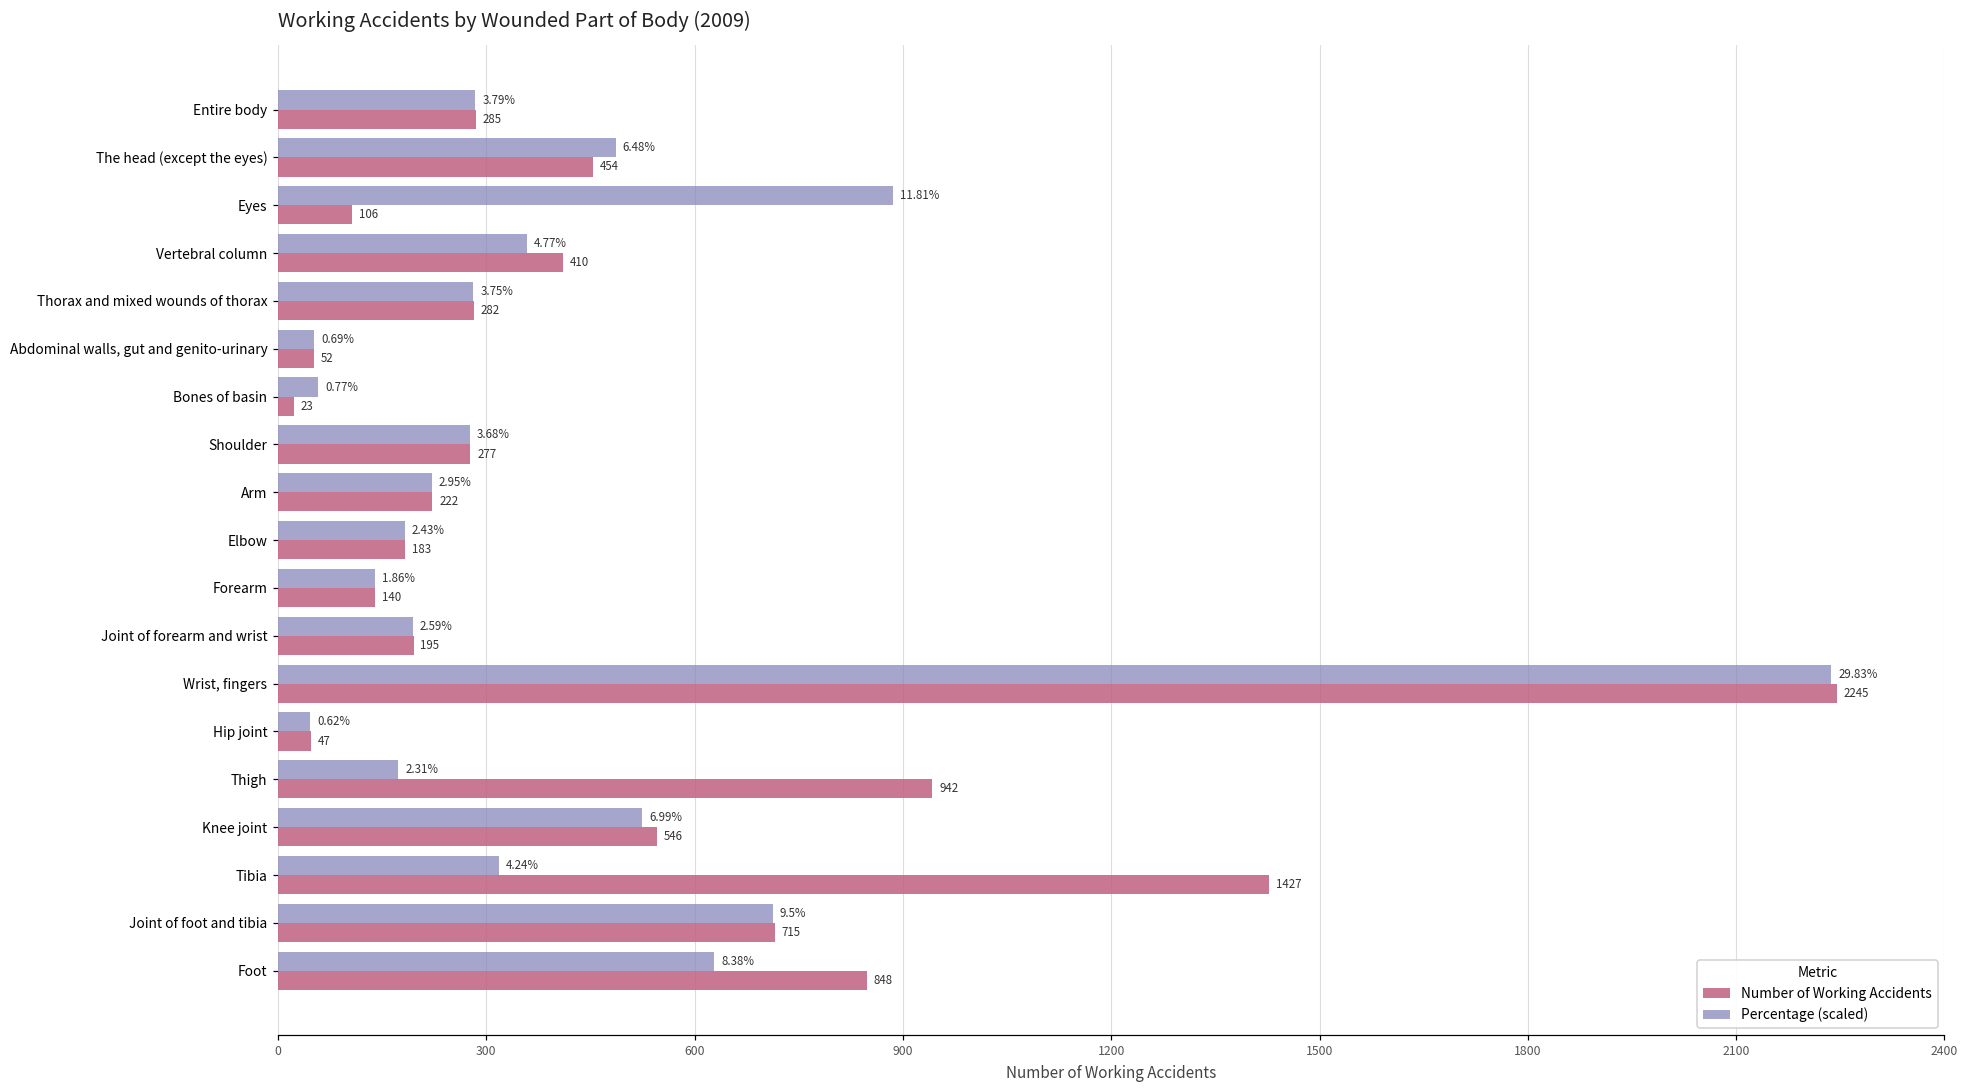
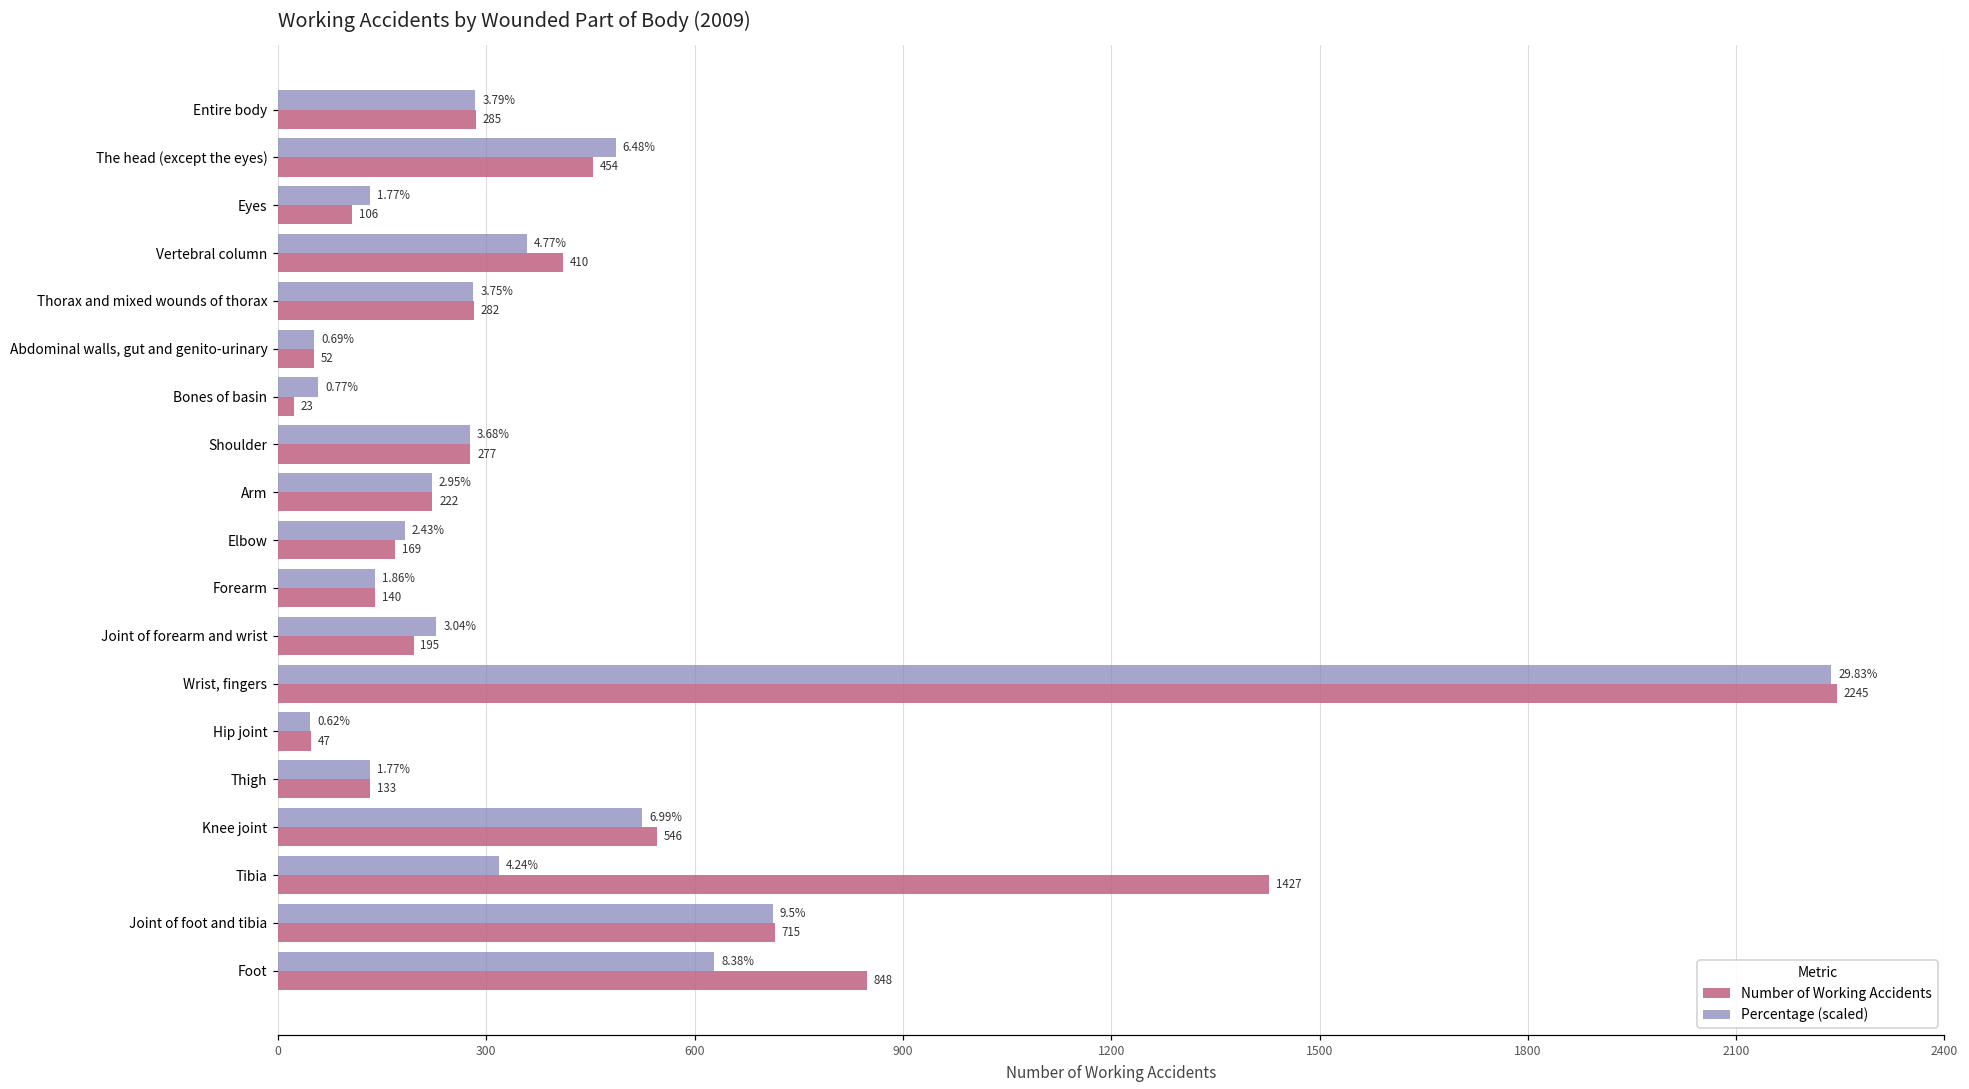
  {
    "Number of Working Accidents": {
      "Entire body": "285",
      "The head (except the eyes)": "454",
      "Eyes": "106",
      "Vertebral column": "410",
      "Thorax and mixed wounds of thorax": "282",
      "Abdominal walls, gut and genito-urinary": "52",
      "Bones of basin": "23",
      "Shoulder": "277",
      "Arm": "222",
-     "Elbow": "183",
+     "Elbow": "169",
      "Forearm": "140",
      "Joint of forearm and wrist": "195",
      "Wrist, fingers": "2245",
      "Hip joint": "47",
-     "Thigh": "942",
+     "Thigh": "133",
      "Knee joint": "546",
      "Tibia": "1427",
      "Joint of foot and tibia": "715",
      "Foot": "848"
    },
    "Percentage (scaled)": {
-     "Eyes": "11.81%",
-     "Joint of forearm and wrist": "2.59%",
-     "Thigh": "2.31%"
+     "Eyes": "1.77%",
+     "Joint of forearm and wrist": "3.04%",
+     "Thigh": "1.77%"
    }
  }
